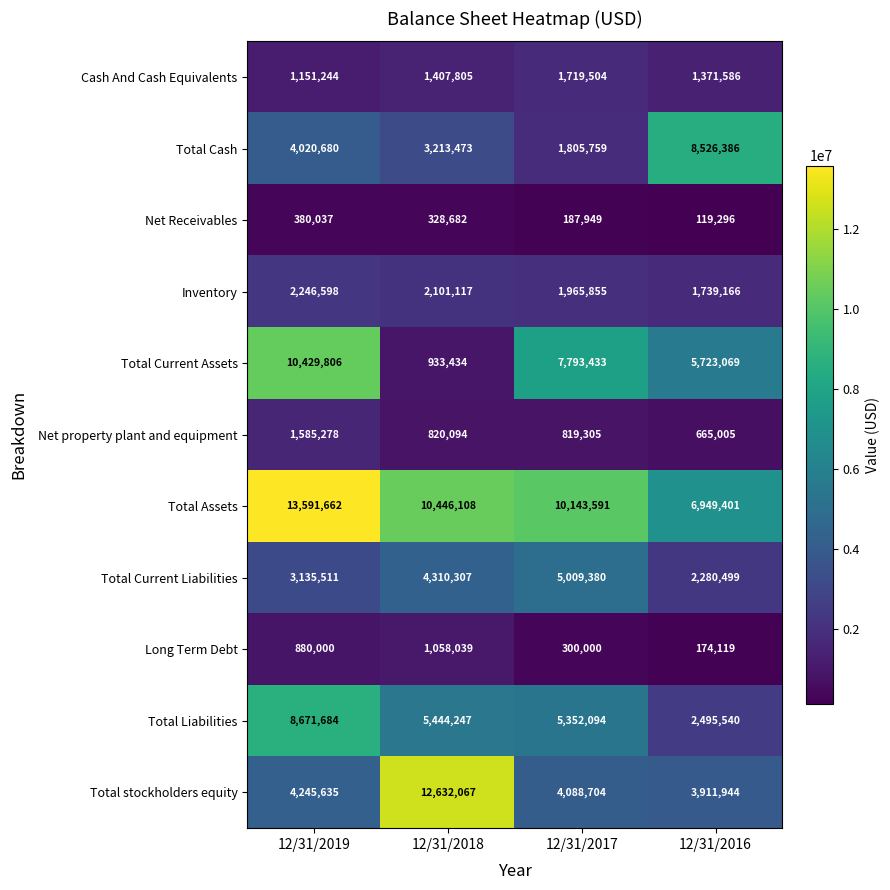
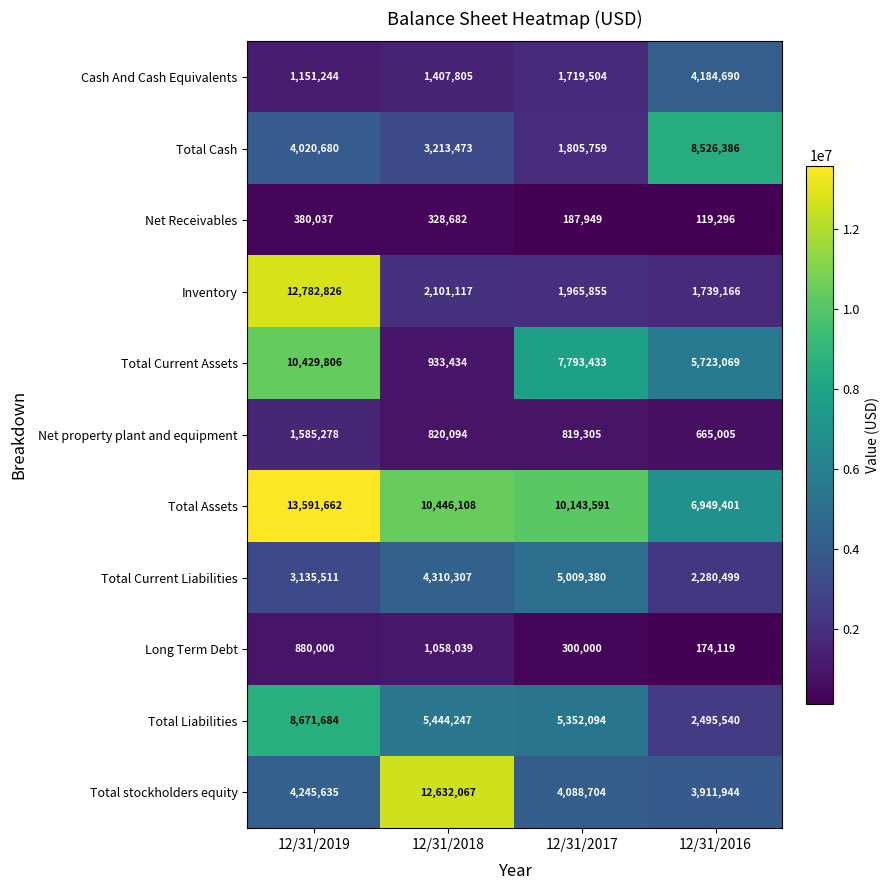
  {
    "Cash And Cash Equivalents": {
      "12/31/2019": "1,151,244",
      "12/31/2018": "1,407,805",
      "12/31/2017": "1,719,504",
-     "12/31/2016": "1,371,586"
+     "12/31/2016": "4,184,690"
    },
    "Total Cash": {
      "12/31/2019": "4,020,680",
      "12/31/2018": "3,213,473",
      "12/31/2017": "1,805,759",
      "12/31/2016": "8,526,386"
    },
    "Net Receivables": {
      "12/31/2019": "380,037",
      "12/31/2018": "328,682",
      "12/31/2017": "187,949",
      "12/31/2016": "119,296"
    },
    "Inventory": {
-     "12/31/2019": "2,246,598",
+     "12/31/2019": "12,782,826",
      "12/31/2018": "2,101,117",
      "12/31/2017": "1,965,855",
      "12/31/2016": "1,739,166"
    },
    "Total Current Assets": {
      "12/31/2019": "10,429,806",
      "12/31/2018": "933,434",
      "12/31/2017": "7,793,433",
      "12/31/2016": "5,723,069"
    },
    "Net property plant and equipment": {
      "12/31/2019": "1,585,278",
      "12/31/2018": "820,094",
      "12/31/2017": "819,305",
      "12/31/2016": "665,005"
    },
    "Total Assets": {
      "12/31/2019": "13,591,662",
      "12/31/2018": "10,446,108",
      "12/31/2017": "10,143,591",
      "12/31/2016": "6,949,401"
    },
    "Total Current Liabilities": {
      "12/31/2019": "3,135,511",
      "12/31/2018": "4,310,307",
      "12/31/2017": "5,009,380",
      "12/31/2016": "2,280,499"
    },
    "Long Term Debt": {
      "12/31/2019": "880,000",
      "12/31/2018": "1,058,039",
      "12/31/2017": "300,000",
      "12/31/2016": "174,119"
    },
    "Total Liabilities": {
      "12/31/2019": "8,671,684",
      "12/31/2018": "5,444,247",
      "12/31/2017": "5,352,094",
      "12/31/2016": "2,495,540"
    },
    "Total stockholders equity": {
      "12/31/2019": "4,245,635",
      "12/31/2018": "12,632,067",
      "12/31/2017": "4,088,704",
      "12/31/2016": "3,911,944"
    }
  }
